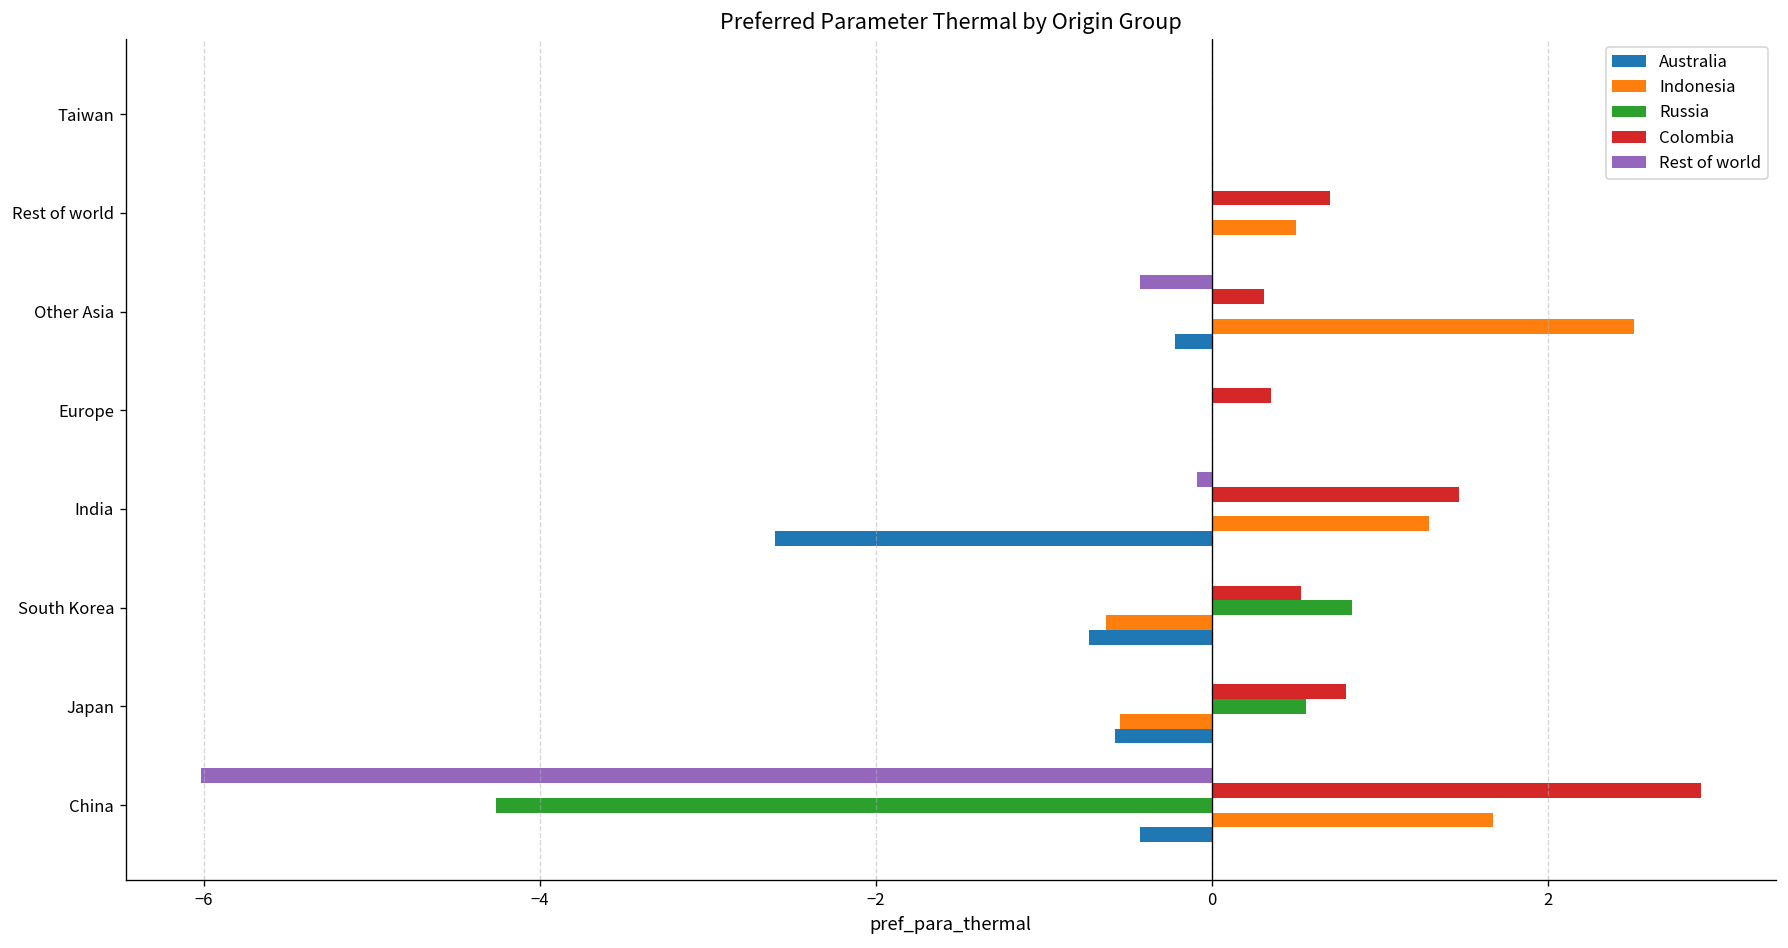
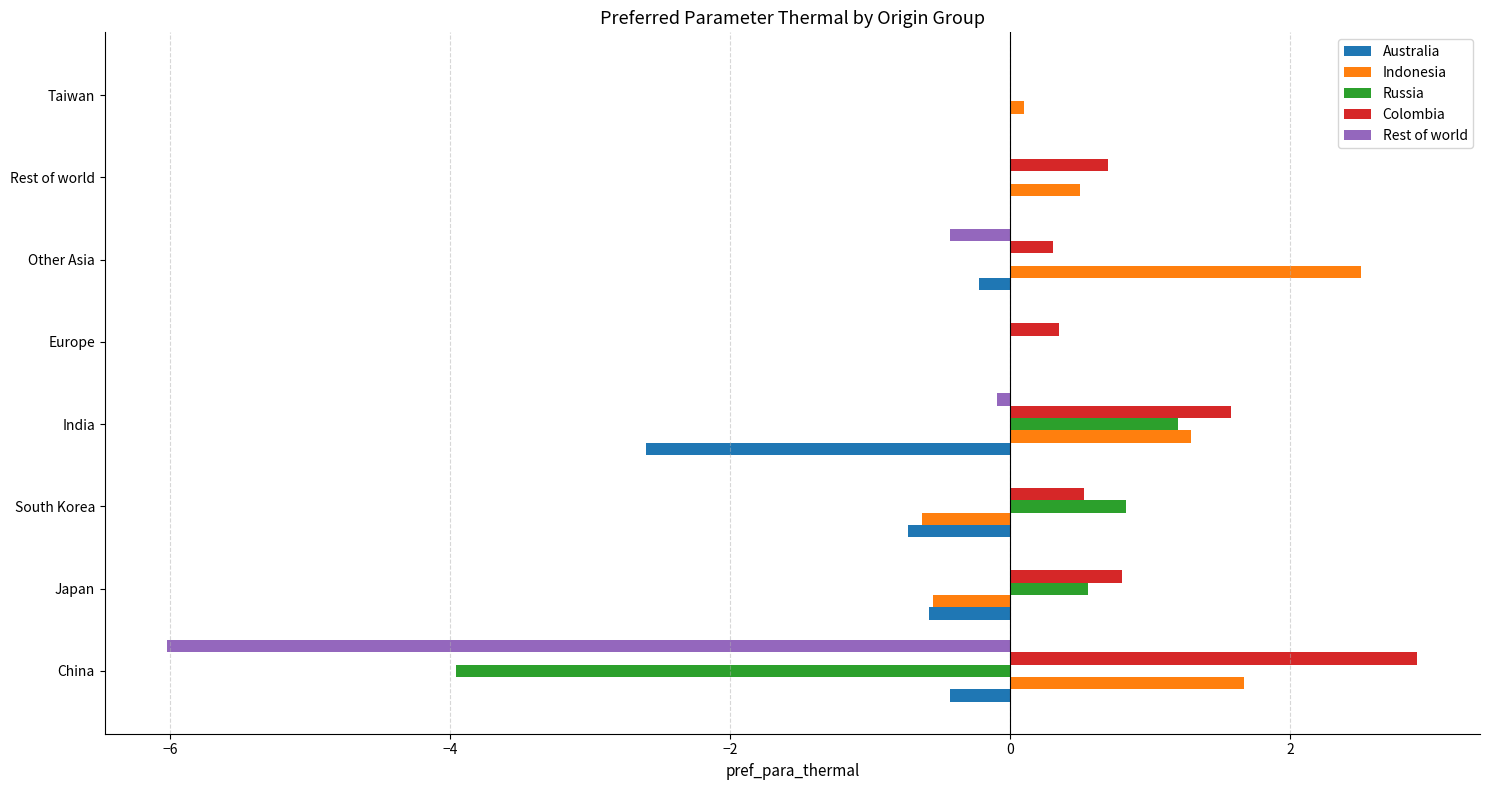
  {
    "Australia": {
      "Taiwan": 0.00,
      "Rest of world": 0.00,
      "Other Asia": -0.22,
      "Europe": 0.00,
      "India": -2.60,
      "South Korea": -0.73,
      "Japan": -0.58,
      "China": -0.43
    },
    "Indonesia": {
-     "Taiwan": 0.0,
+     "Taiwan": 0.1,
      "Rest of world": 0.5,
      "Other Asia": 2.5,
      "Europe": 0.0,
      "India": 1.3,
      "South Korea": -0.63,
      "Japan": -0.55,
      "China": 1.67
    },
    "Russia": {
      "Taiwan": 0.00,
      "Rest of world": 0.00,
      "Other Asia": 0.00,
      "Europe": 0.00,
-     "India": 0.0,
+     "India": 1.2,
      "South Korea": 0.83,
      "Japan": 0.56,
-     "China": -4.26
+     "China": -3.96
    },
    "Colombia": {
      "Taiwan": 0.00,
      "Rest of world": 0.70,
      "Other Asia": 0.31,
      "Europe": 0.35,
-     "India": 1.47,
+     "India": 1.58,
      "South Korea": 0.53,
      "Japan": 0.80,
      "China": 2.91
    },
    "Rest of world": {
      "Taiwan": 0.00,
      "Rest of world": 0.00,
      "Other Asia": -0.43,
      "Europe": 0.00,
      "India": -0.09,
      "South Korea": 0.00,
      "Japan": 0.00,
      "China": -6.02
    }
  }
